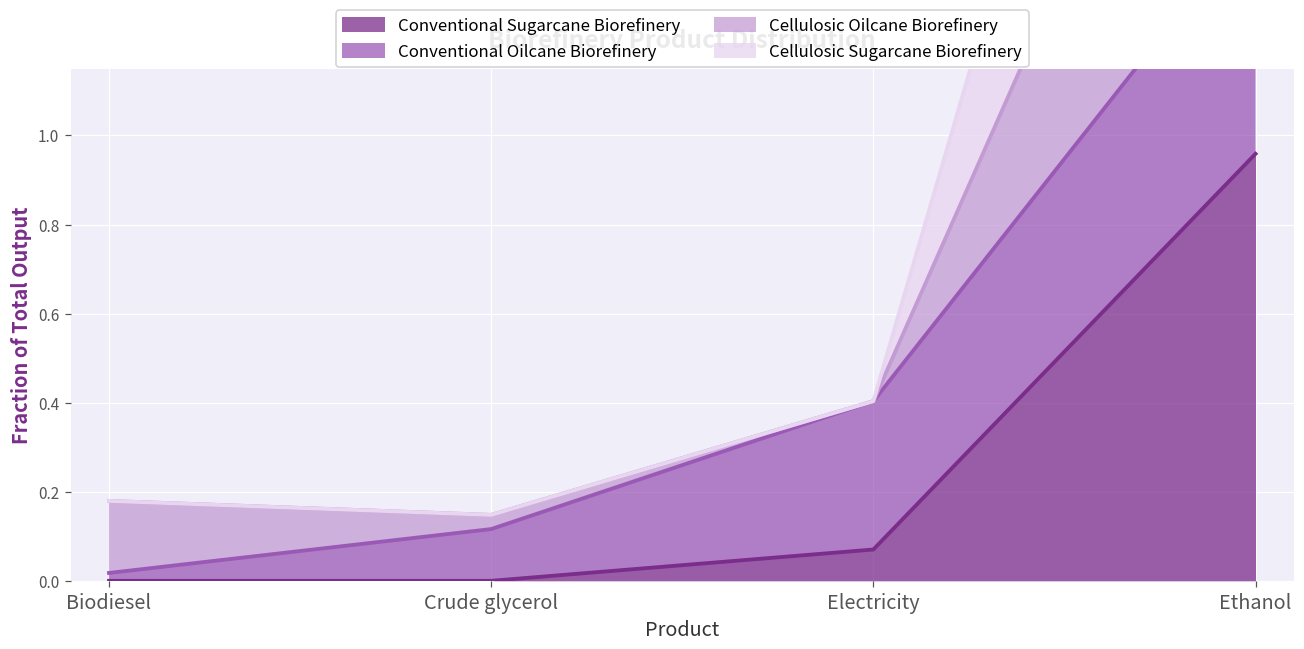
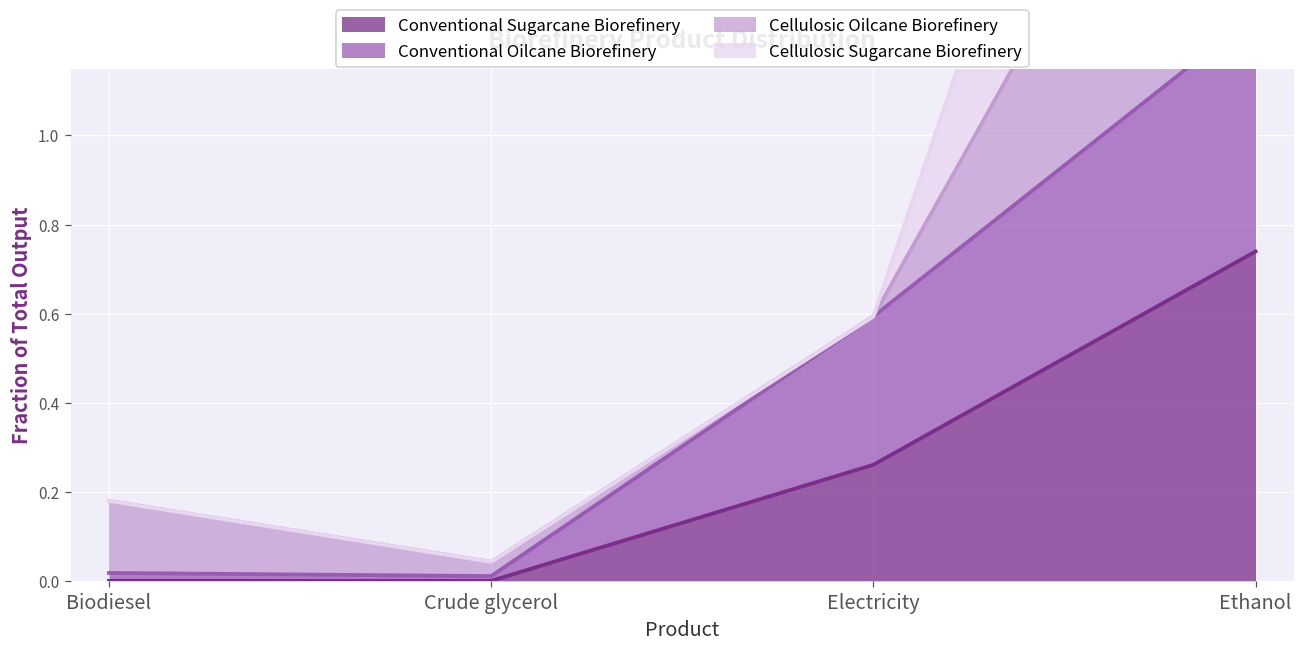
  {
    "Conventional Sugarcane Biorefinery": {
      "Biodiesel": 0.00,
      "Crude glycerol": 0.00,
-     "Electricity": 0.07,
-     "Ethanol": 0.96
+     "Electricity": 0.26,
+     "Ethanol": 0.74
    },
    "Conventional Oilcane Biorefinery": {
      "Biodiesel": 0.02,
-     "Crude glycerol": 0.12
+     "Crude glycerol": 0.01
    }
  }
